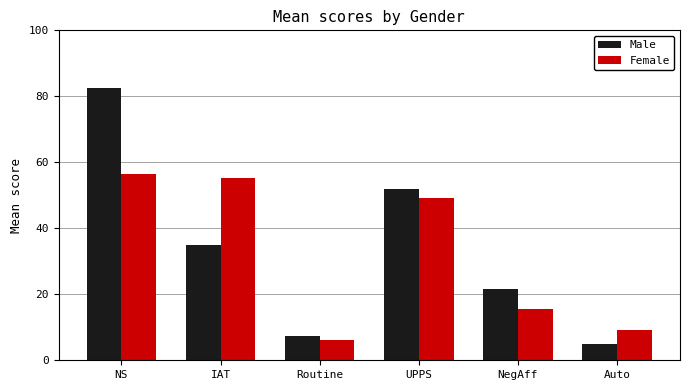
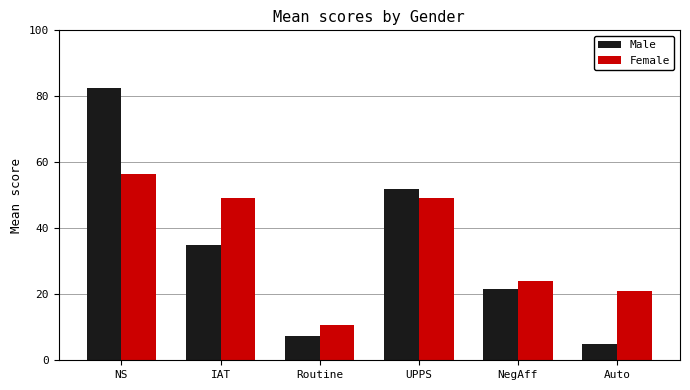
  {
    "Male": {
      "NS": 83,
      "IAT": 35,
      "Routine": 8,
      "UPPS": 52,
      "NegAff": 22,
      "Auto": 5
    },
    "Female": {
      "NS": 56,
-     "IAT": 55,
-     "Routine": 6,
+     "IAT": 49,
+     "Routine": 11,
      "UPPS": 49,
-     "NegAff": 16,
-     "Auto": 9
+     "NegAff": 24,
+     "Auto": 21
    }
  }
